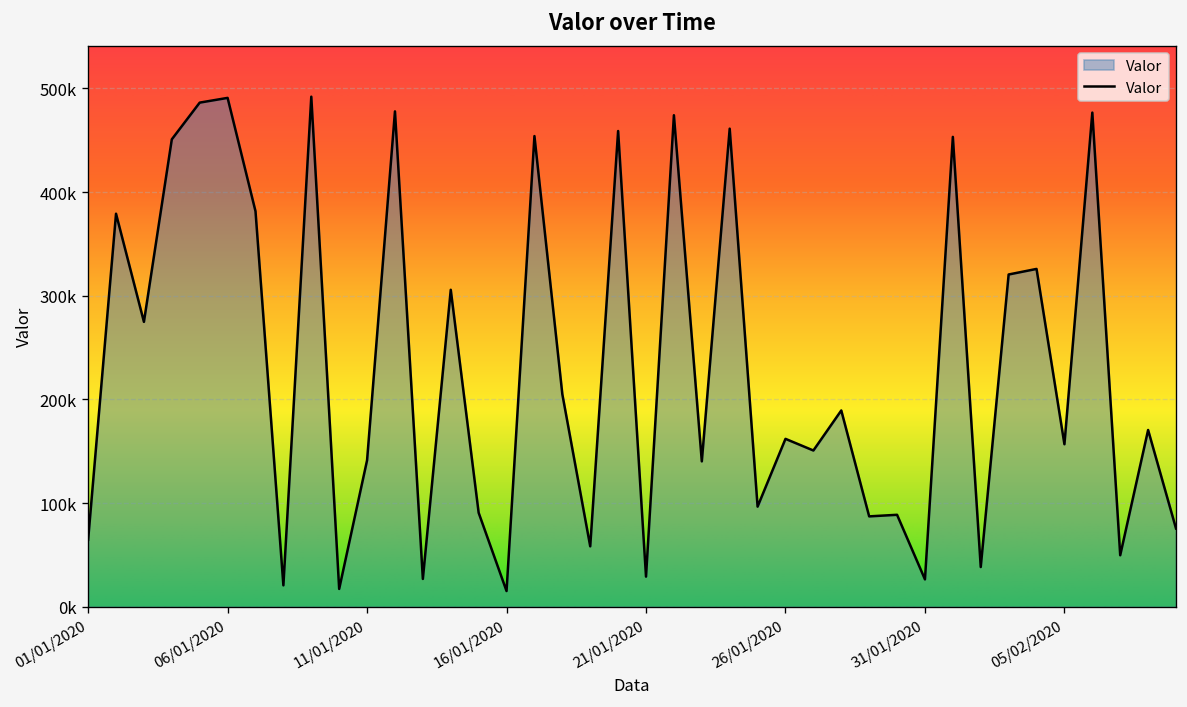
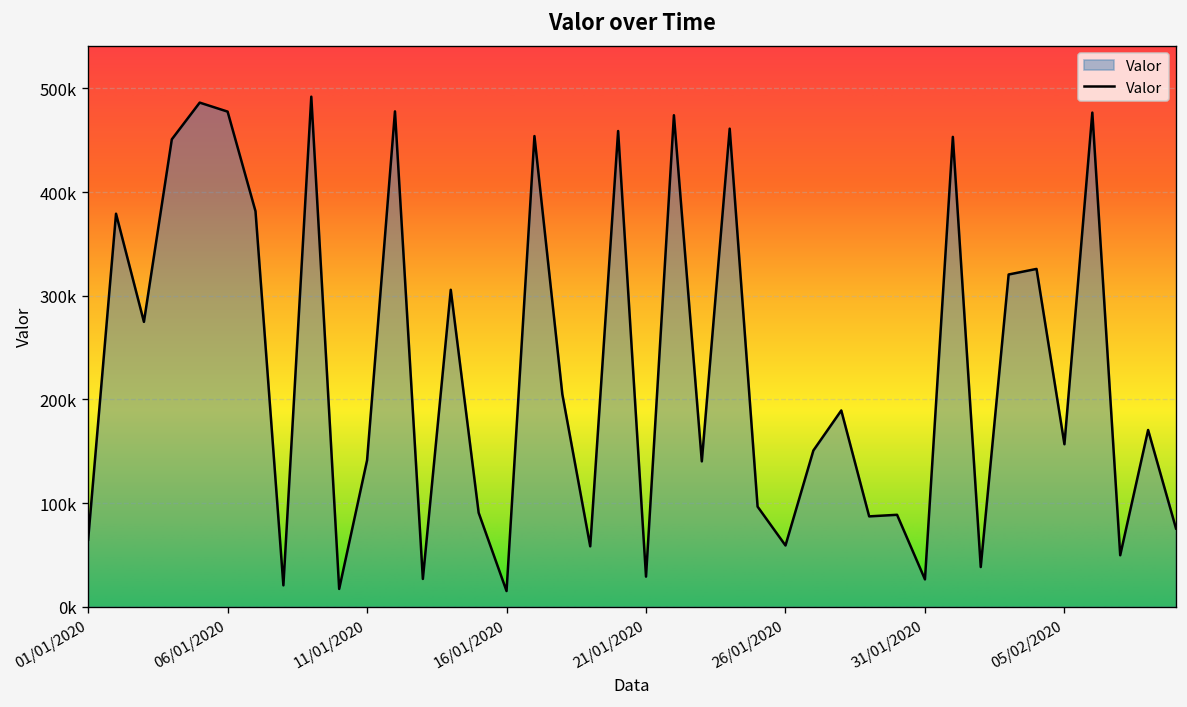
  {
    "01/01/2020": 60000,
-   "06/01/2020": 490000,
+   "06/01/2020": 480000,
    "11/01/2020": 140000,
    "16/01/2020": 20000,
    "21/01/2020": 30000,
-   "26/01/2020": 160000,
+   "26/01/2020": 60000,
    "31/01/2020": 30000,
    "05/02/2020": 160000
  }
